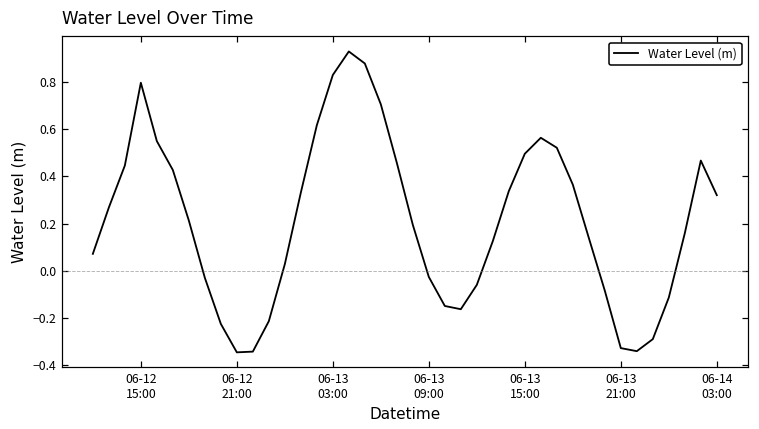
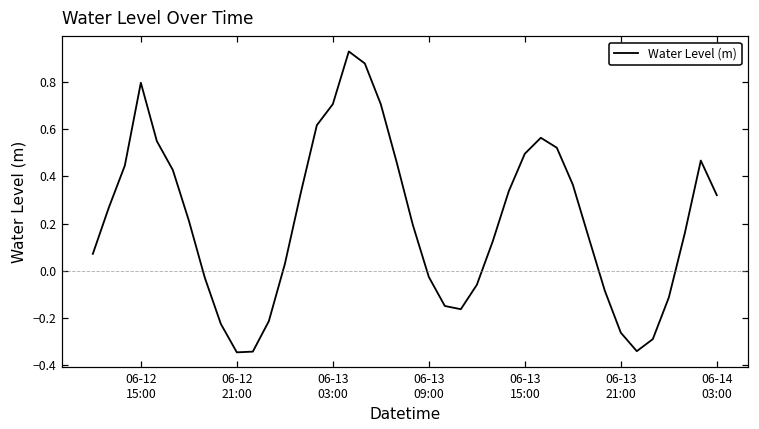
  {
    "06-12 15:00": 0.80,
    "06-12 21:00": -0.35,
-   "06-13 03:00": 0.83,
+   "06-13 03:00": 0.71,
    "06-13 09:00": -0.03,
    "06-13 15:00": 0.50,
-   "06-13 21:00": -0.33,
+   "06-13 21:00": -0.26,
    "06-14 03:00": 0.32
  }
